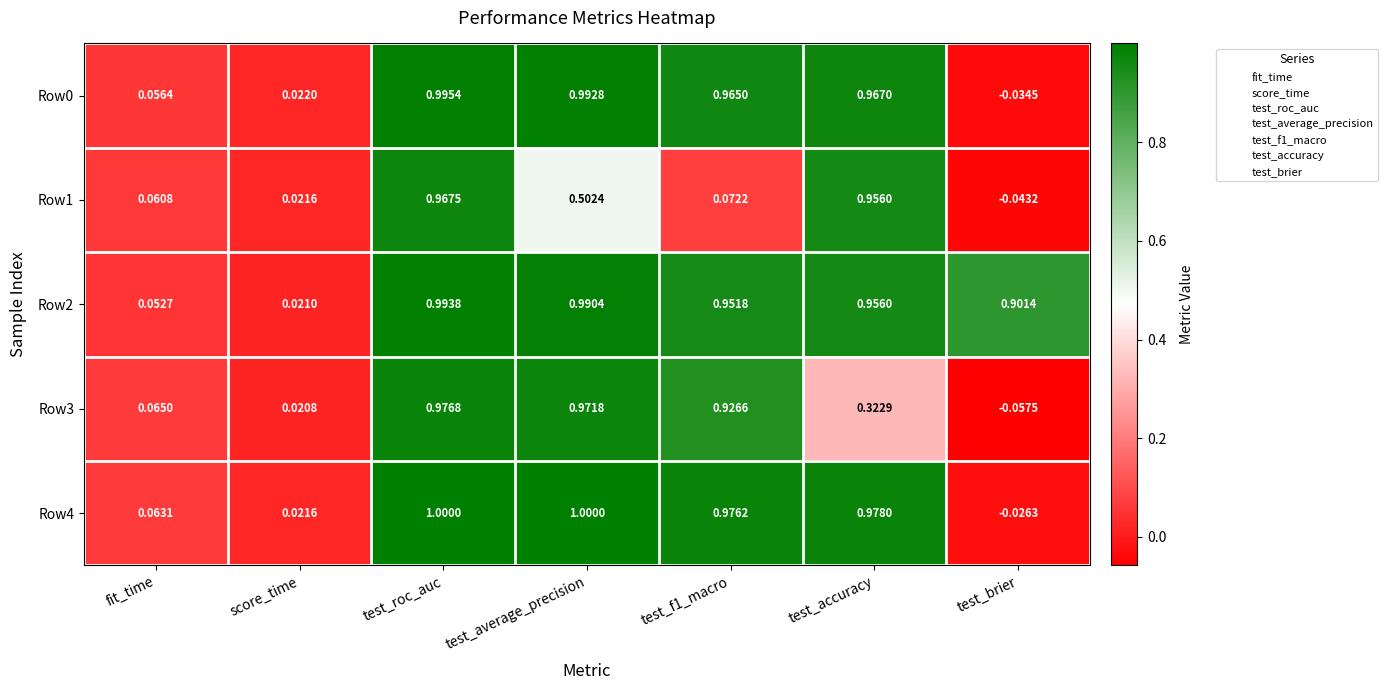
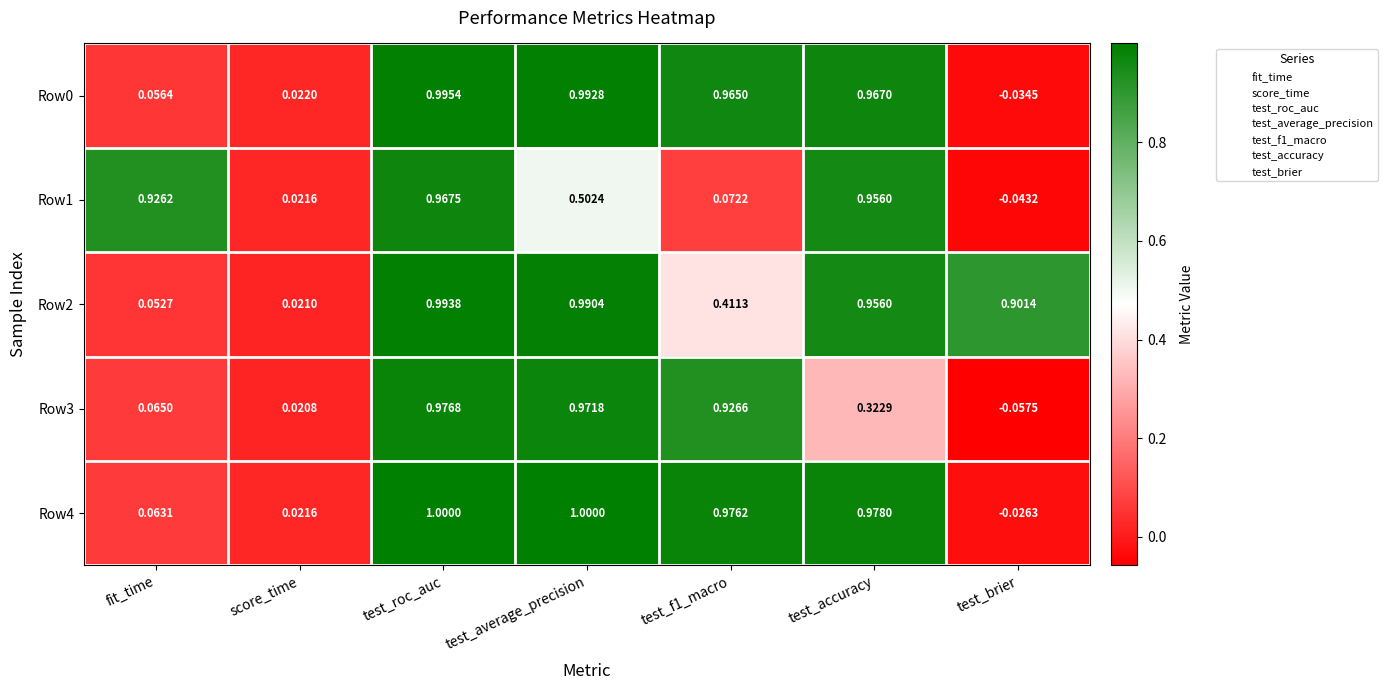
  {
    "Row0": {
      "fit_time": 0.0564,
      "score_time": 0.0220,
      "test_roc_auc": 0.9954,
      "test_average_precision": 0.9928,
      "test_f1_macro": 0.9650,
      "test_accuracy": 0.9670,
      "test_brier": -0.0345
    },
    "Row1": {
-     "fit_time": 0.0608,
+     "fit_time": 0.9262,
      "score_time": 0.0216,
      "test_roc_auc": 0.9675,
      "test_average_precision": 0.5024,
      "test_f1_macro": 0.0722,
      "test_accuracy": 0.9560,
      "test_brier": -0.0432
    },
    "Row2": {
      "fit_time": 0.0527,
      "score_time": 0.0210,
      "test_roc_auc": 0.9938,
      "test_average_precision": 0.9904,
-     "test_f1_macro": 0.9518,
+     "test_f1_macro": 0.4113,
      "test_accuracy": 0.9560,
      "test_brier": 0.9014
    },
    "Row3": {
      "fit_time": 0.0650,
      "score_time": 0.0208,
      "test_roc_auc": 0.9768,
      "test_average_precision": 0.9718,
      "test_f1_macro": 0.9266,
      "test_accuracy": 0.3229,
      "test_brier": -0.0575
    },
    "Row4": {
      "fit_time": 0.0631,
      "score_time": 0.0216,
      "test_roc_auc": 1.0000,
      "test_average_precision": 1.0000,
      "test_f1_macro": 0.9762,
      "test_accuracy": 0.9780,
      "test_brier": -0.0263
    }
  }
